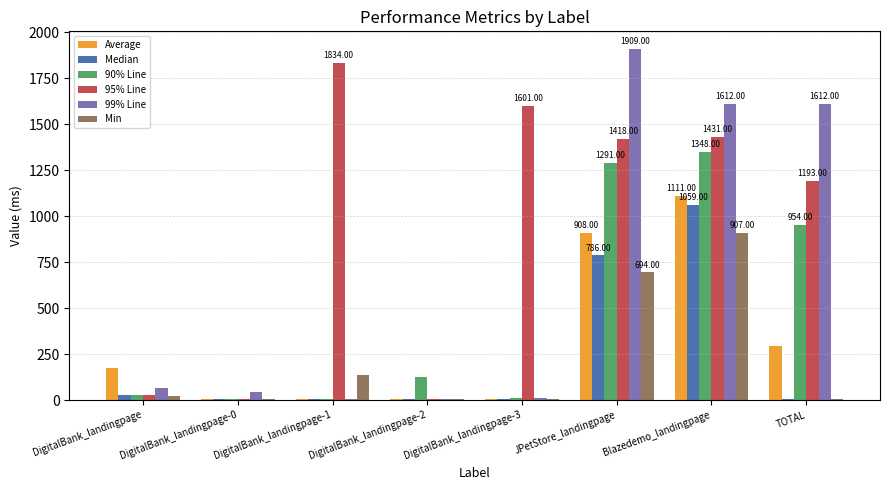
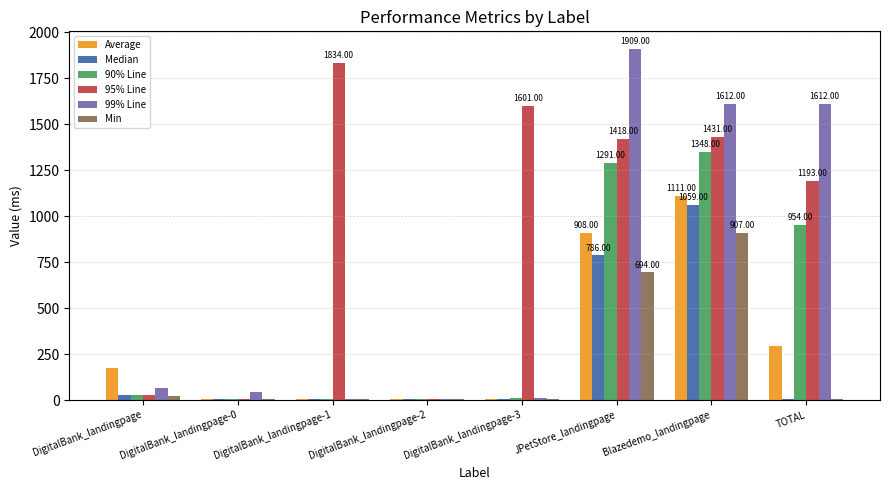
  {
    "Average": {
      "JPetStore_landingpage": 908.00,
      "Blazedemo_landingpage": 1111.00
    },
    "90% Line": {
      "DigitalBank_landingpage": 30,
-     "DigitalBank_landingpage-2": 130
+     "DigitalBank_landingpage-2": 10
    },
    "95% Line": {
      "DigitalBank_landingpage-1": 1834.00,
      "DigitalBank_landingpage-3": 1601.00,
      "JPetStore_landingpage": 1418.00,
      "Blazedemo_landingpage": 1431.00,
      "TOTAL": 1193.00
    },
    "Min": {
      "DigitalBank_landingpage": 20,
-     "DigitalBank_landingpage-1": 130
+     "DigitalBank_landingpage-1": 10
    }
  }
